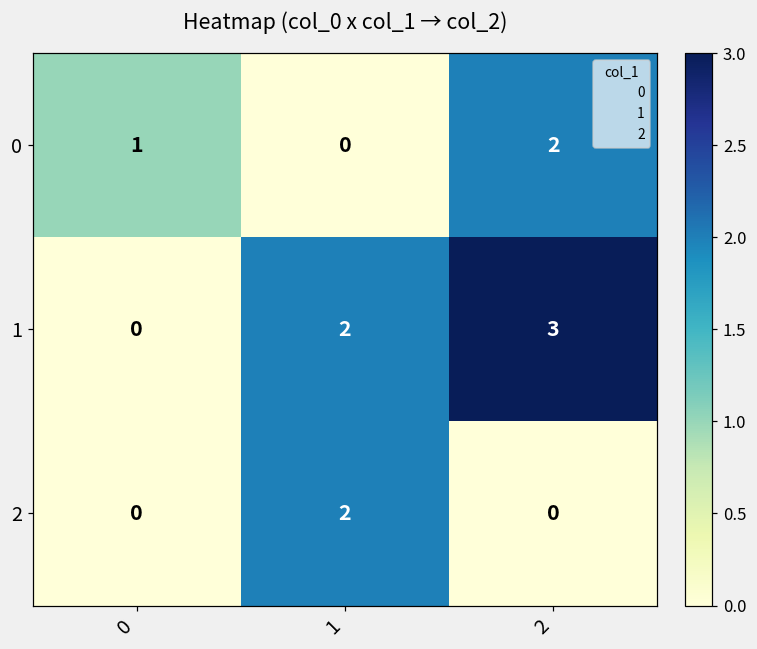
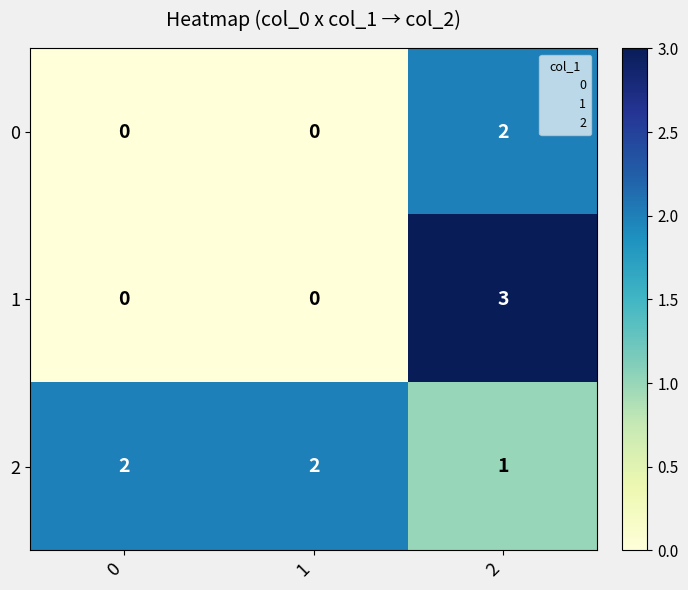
  {
    "0": {
-     "0": 1,
+     "0": 0,
      "1": 0,
      "2": 2
    },
    "1": {
      "0": 0,
-     "1": 2,
+     "1": 0,
      "2": 3
    },
    "2": {
-     "0": 0,
+     "0": 2,
      "1": 2,
-     "2": 0
+     "2": 1
    }
  }
